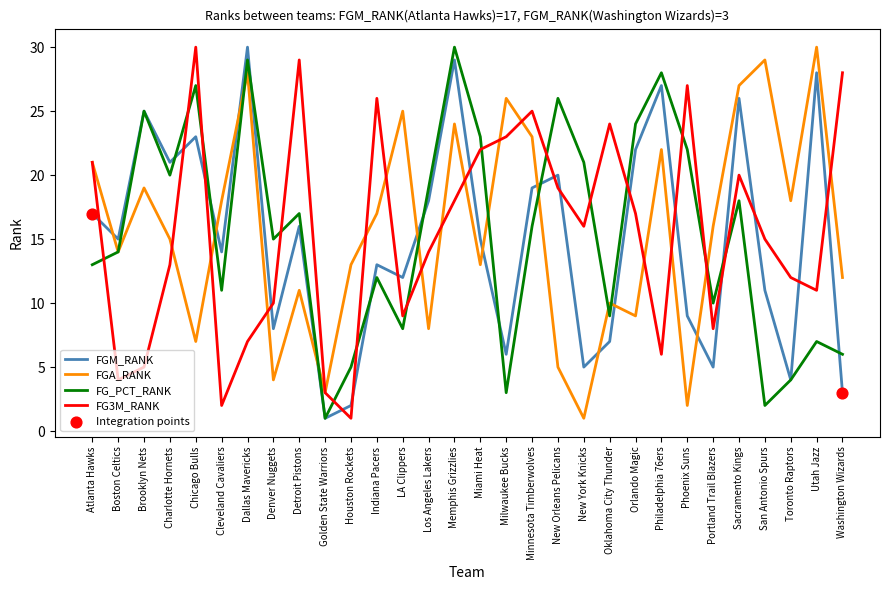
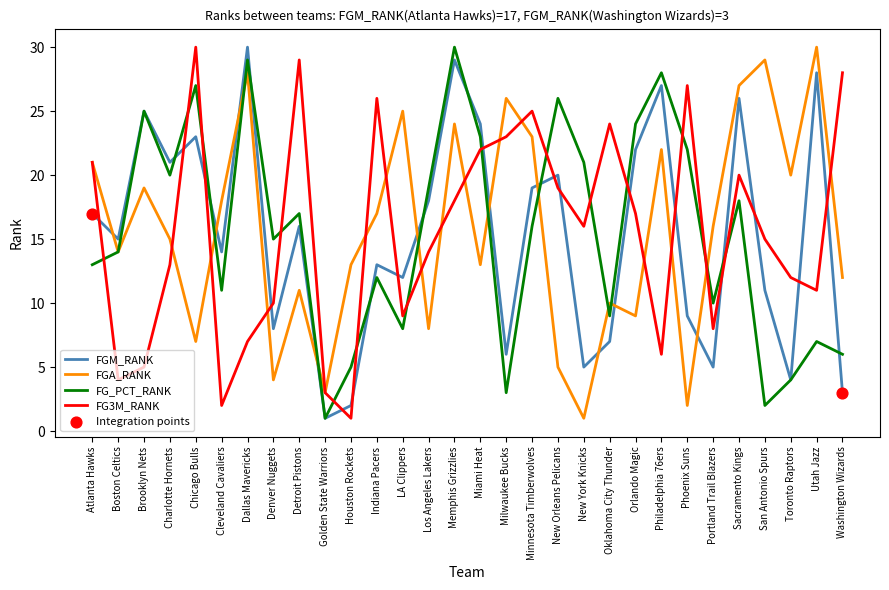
  {
    "FGM_RANK": {
      "Boston Celtics": 15,
      "Charlotte Hornets": 21,
      "Chicago Bulls": 23,
      "Cleveland Cavaliers": 14,
      "Dallas Mavericks": 30,
      "Denver Nuggets": 8,
      "Detroit Pistons": 16,
      "Houston Rockets": 2,
      "Indiana Pacers": 13,
      "LA Clippers": 12,
      "Los Angeles Lakers": 18,
      "Memphis Grizzlies": 29,
-     "Miami Heat": 15,
+     "Miami Heat": 24,
      "Milwaukee Bucks": 6,
      "Minnesota Timberwolves": 19,
      "New Orleans Pelicans": 20,
      "New York Knicks": 5,
      "Oklahoma City Thunder": 7,
      "Orlando Magic": 22,
      "Philadelphia 76ers": 27,
      "Phoenix Suns": 9,
      "Portland Trail Blazers": 5,
      "Sacramento Kings": 26,
      "San Antonio Spurs": 11,
      "Utah Jazz": 28
    },
    "FGA_RANK": {
      "Brooklyn Nets": 19,
      "Charlotte Hornets": 15,
      "Chicago Bulls": 7,
      "Cleveland Cavaliers": 18,
      "Dallas Mavericks": 28,
      "Denver Nuggets": 4,
      "Detroit Pistons": 11,
      "Houston Rockets": 13,
      "Indiana Pacers": 17,
      "LA Clippers": 25,
      "Los Angeles Lakers": 8,
      "Memphis Grizzlies": 24,
      "Miami Heat": 13,
      "Milwaukee Bucks": 26,
      "Minnesota Timberwolves": 23,
      "New Orleans Pelicans": 5,
      "New York Knicks": 1,
      "Oklahoma City Thunder": 10,
      "Orlando Magic": 9,
      "Philadelphia 76ers": 22,
      "Phoenix Suns": 2,
      "Portland Trail Blazers": 16,
      "Sacramento Kings": 27,
      "San Antonio Spurs": 29,
-     "Toronto Raptors": 18,
+     "Toronto Raptors": 20,
      "Utah Jazz": 30,
      "Washington Wizards": 12
    },
    "FG_PCT_RANK": {
      "Atlanta Hawks": 13,
      "Charlotte Hornets": 20,
      "Chicago Bulls": 27,
      "Cleveland Cavaliers": 11,
      "Dallas Mavericks": 29,
      "Denver Nuggets": 15,
      "Detroit Pistons": 17,
      "Houston Rockets": 5,
      "Indiana Pacers": 12,
      "LA Clippers": 8,
      "Los Angeles Lakers": 19,
      "Memphis Grizzlies": 30,
      "Miami Heat": 23,
      "Milwaukee Bucks": 3,
      "Minnesota Timberwolves": 16,
      "New Orleans Pelicans": 26,
      "New York Knicks": 21,
      "Oklahoma City Thunder": 9,
      "Orlando Magic": 24,
      "Philadelphia 76ers": 28,
      "Phoenix Suns": 22,
      "Portland Trail Blazers": 10,
      "Sacramento Kings": 18,
      "San Antonio Spurs": 2,
      "Utah Jazz": 7,
      "Washington Wizards": 6
    }
  }
